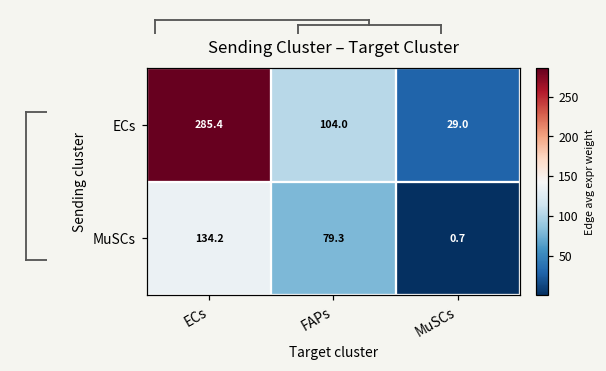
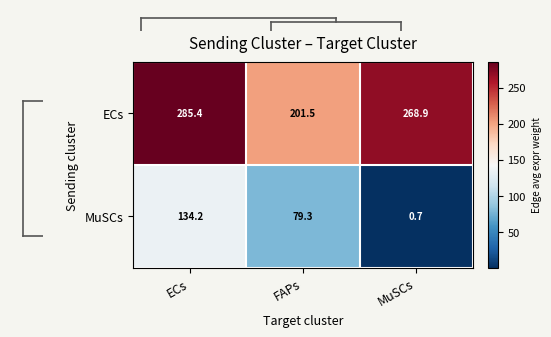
  {
    "Sending Cluster – Target Cluster": {
      "ECs": {
        "ECs": 285.4,
-       "FAPs": 104.0,
-       "MuSCs": 29.0
+       "FAPs": 201.5,
+       "MuSCs": 268.9
      },
      "MuSCs": {
        "ECs": 134.2,
        "FAPs": 79.3,
        "MuSCs": 0.7
      }
    }
  }
